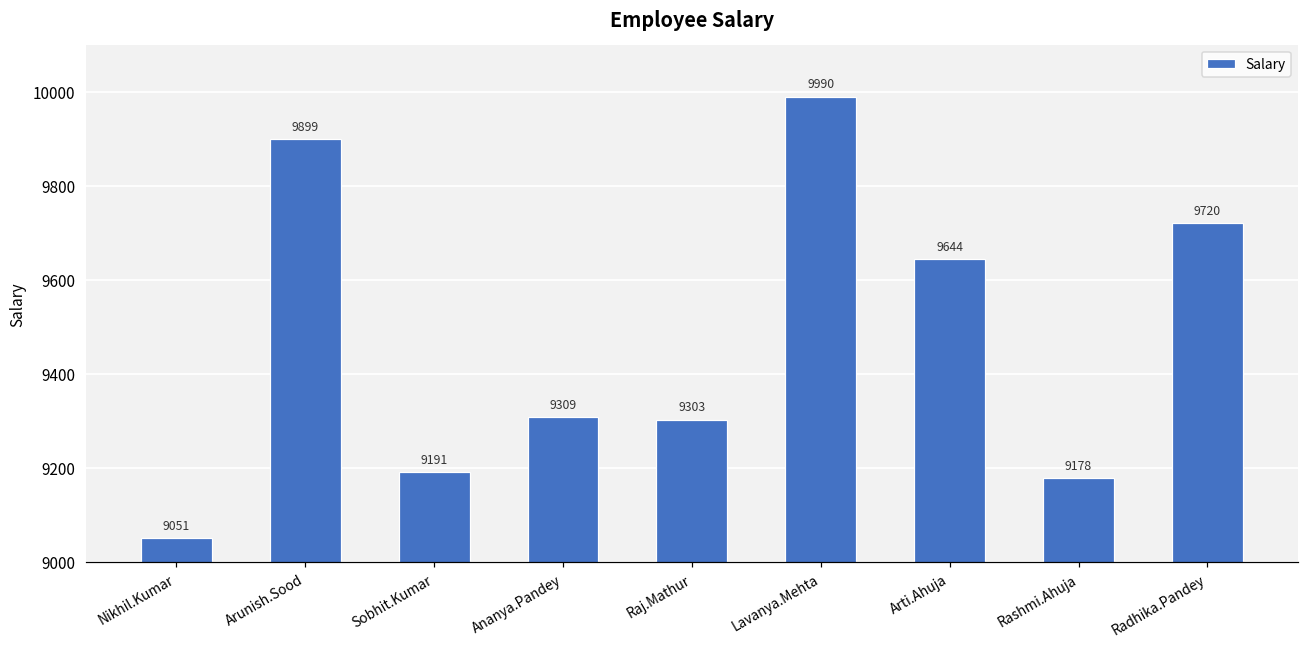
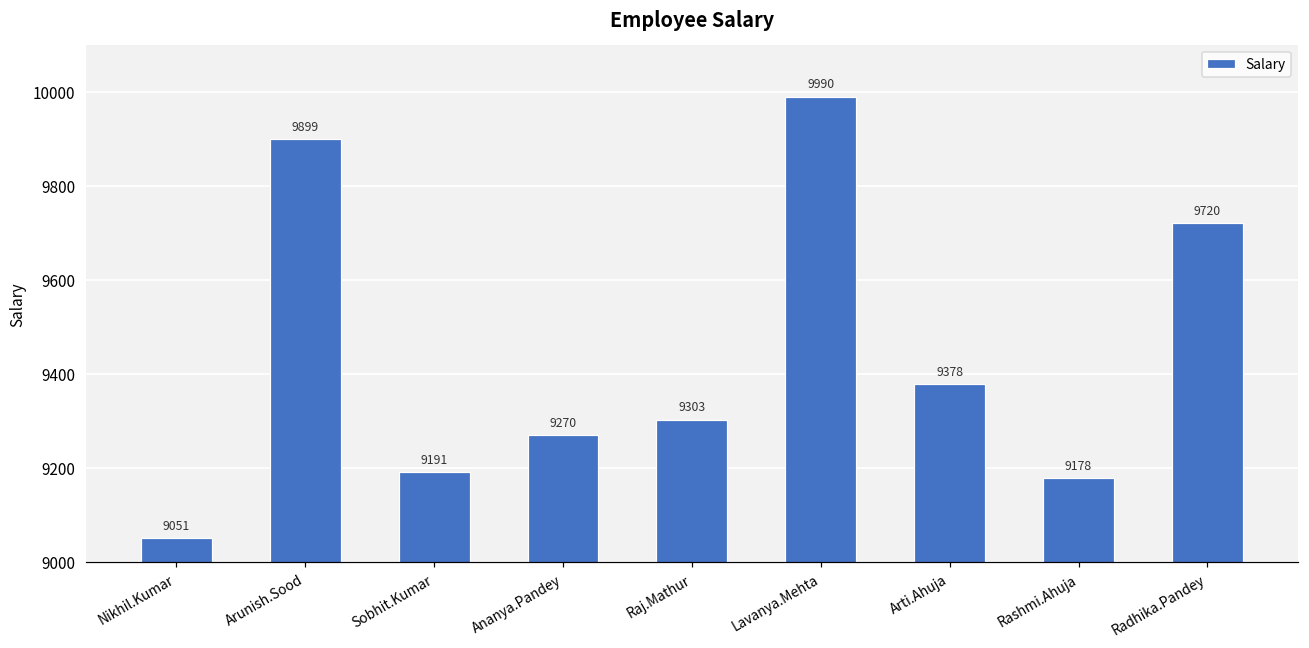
  {
    "Nikhil.Kumar": 9051,
    "Arunish.Sood": 9899,
    "Sobhit.Kumar": 9191,
-   "Ananya.Pandey": 9309,
+   "Ananya.Pandey": 9270,
    "Raj.Mathur": 9303,
    "Lavanya.Mehta": 9990,
-   "Arti.Ahuja": 9644,
+   "Arti.Ahuja": 9378,
    "Rashmi.Ahuja": 9178,
    "Radhika.Pandey": 9720
  }
